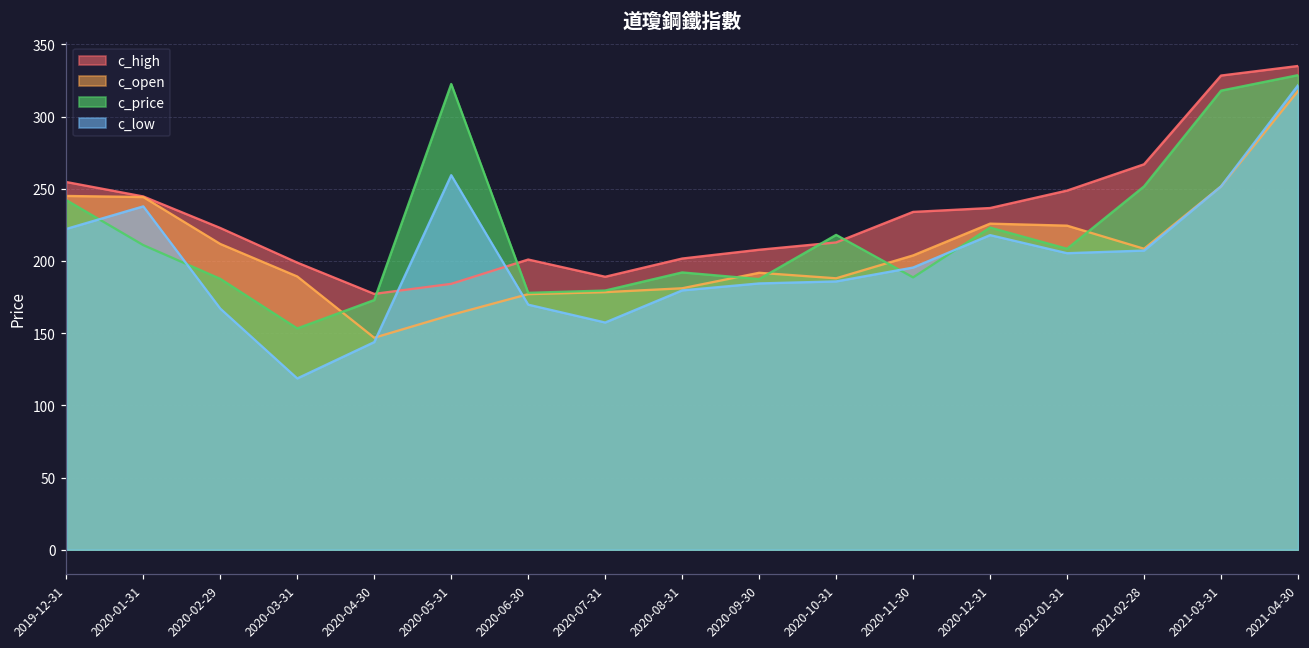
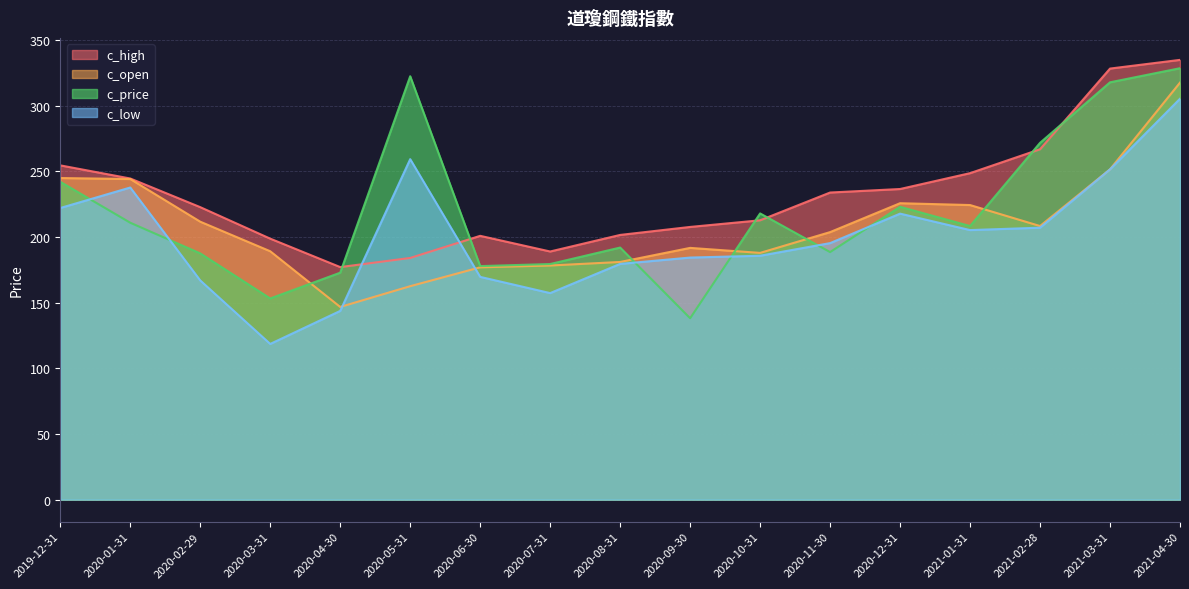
  {
    "c_price": {
      "2019-12-31": 242,
      "2020-01-31": 211,
      "2020-02-29": 188,
      "2020-03-31": 153,
      "2020-04-30": 173,
      "2020-05-31": 323,
      "2020-08-31": 192,
-     "2020-09-30": 187,
+     "2020-09-30": 138,
      "2020-10-31": 218,
      "2020-11-30": 189,
      "2020-12-31": 223,
      "2021-01-31": 208,
-     "2021-02-28": 252,
+     "2021-02-28": 272,
      "2021-03-31": 318,
      "2021-04-30": 329
    },
    "c_low": {
      "2019-12-31": 222,
      "2020-01-31": 238,
      "2020-02-29": 167,
      "2020-03-31": 119,
      "2020-04-30": 144,
      "2020-05-31": 259,
      "2020-06-30": 170,
      "2020-07-31": 157,
      "2020-09-30": 184,
      "2020-10-31": 186,
      "2020-11-30": 195,
      "2020-12-31": 218,
      "2021-01-31": 205,
-     "2021-04-30": 322
+     "2021-04-30": 305
    }
  }
